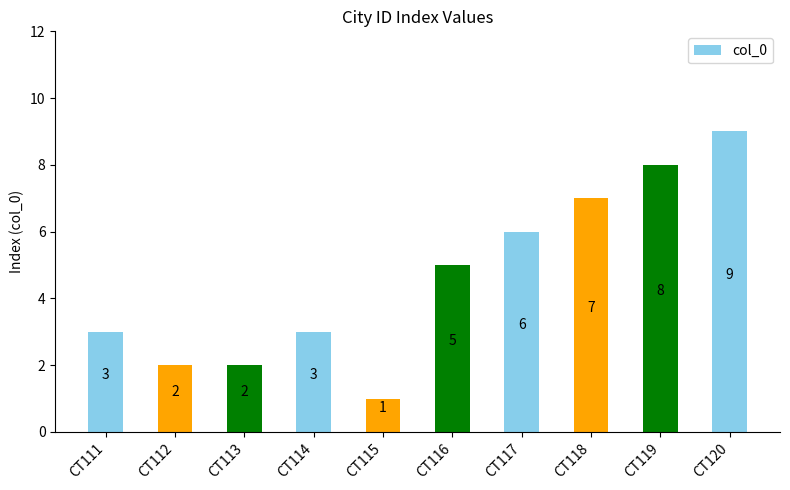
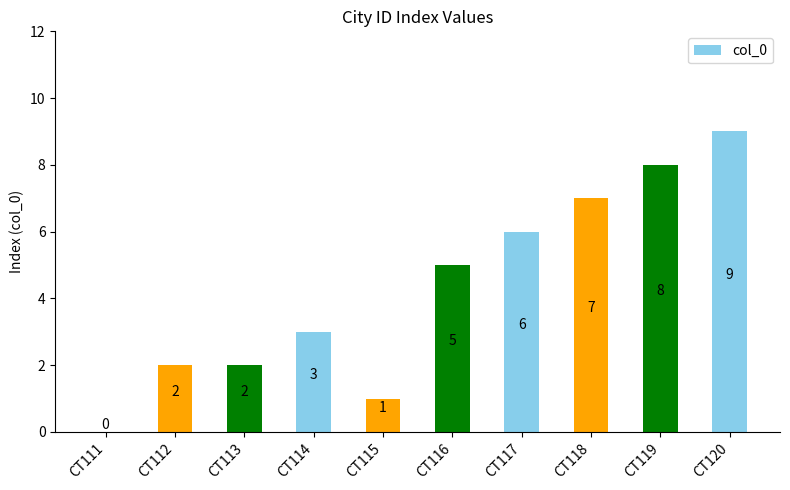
  {
-   "CT111": 3,
+   "CT111": 0,
    "CT112": 2,
    "CT113": 2,
    "CT114": 3,
    "CT115": 1,
    "CT116": 5,
    "CT117": 6,
    "CT118": 7,
    "CT119": 8,
    "CT120": 9
  }
